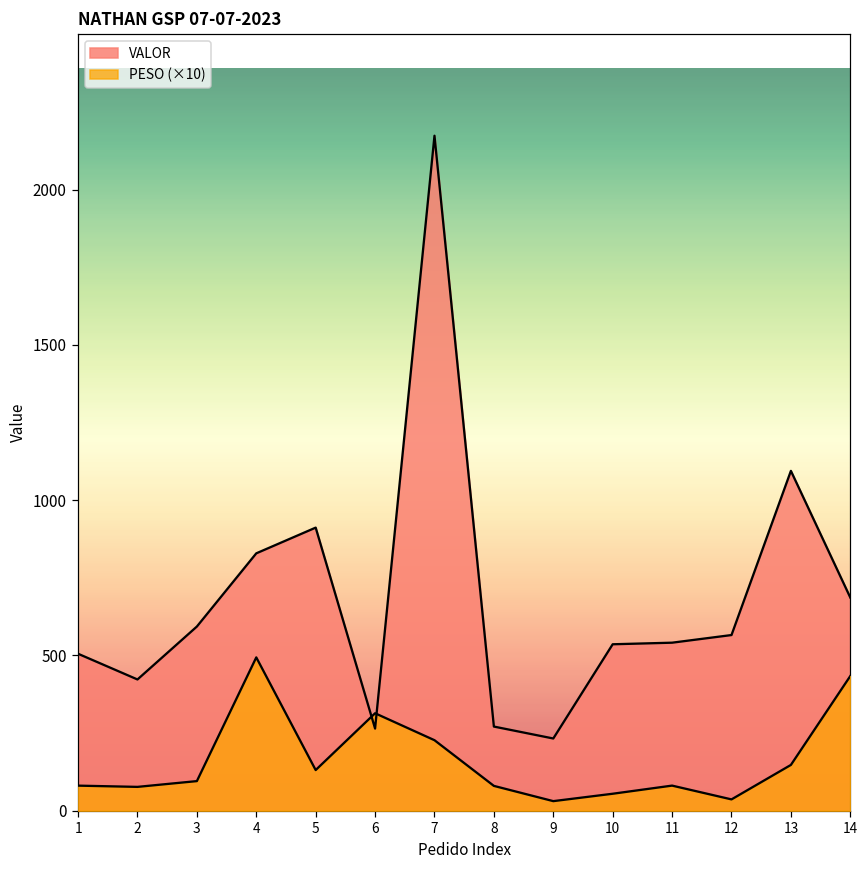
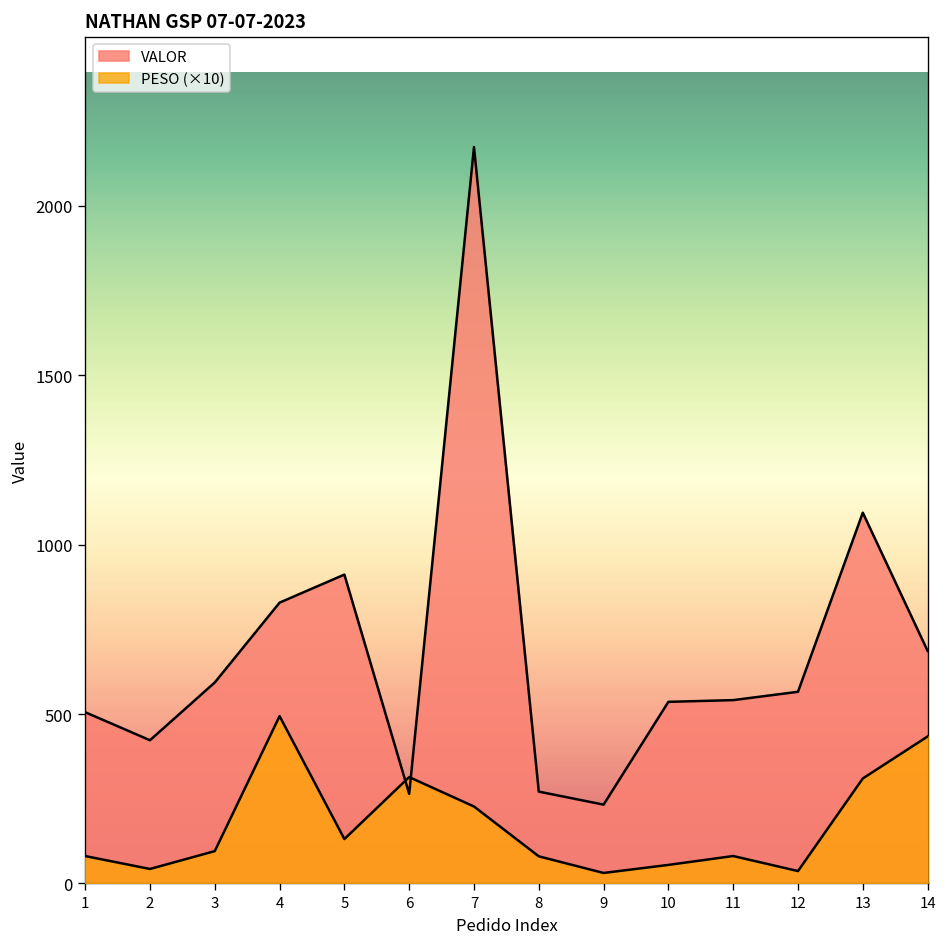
  {
    "VALOR": {
      "1": 510,
      "2": 420,
      "3": 590,
      "4": 830,
      "5": 910,
      "6": 260,
      "7": 2170,
      "8": 270,
      "9": 230,
      "10": 540,
      "11": 540,
      "12": 570,
      "13": 1090,
      "14": 690
    },
    "PESO (×10)": {
      "1": 80,
-     "2": 80,
+     "2": 40,
      "3": 100,
      "4": 490,
      "5": 130,
      "6": 310,
      "7": 230,
      "8": 80,
      "9": 30,
      "10": 50,
      "11": 80,
      "12": 40,
-     "13": 150,
+     "13": 310,
      "14": 430
    }
  }
